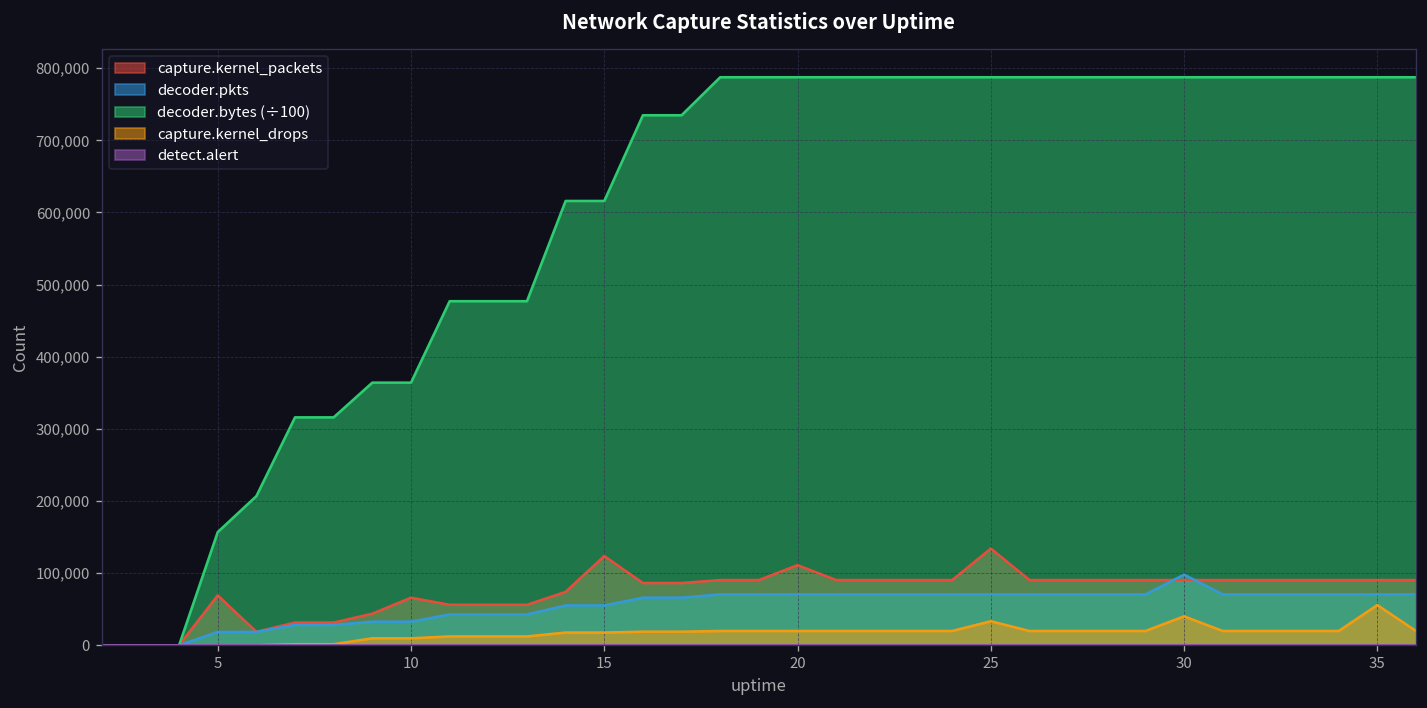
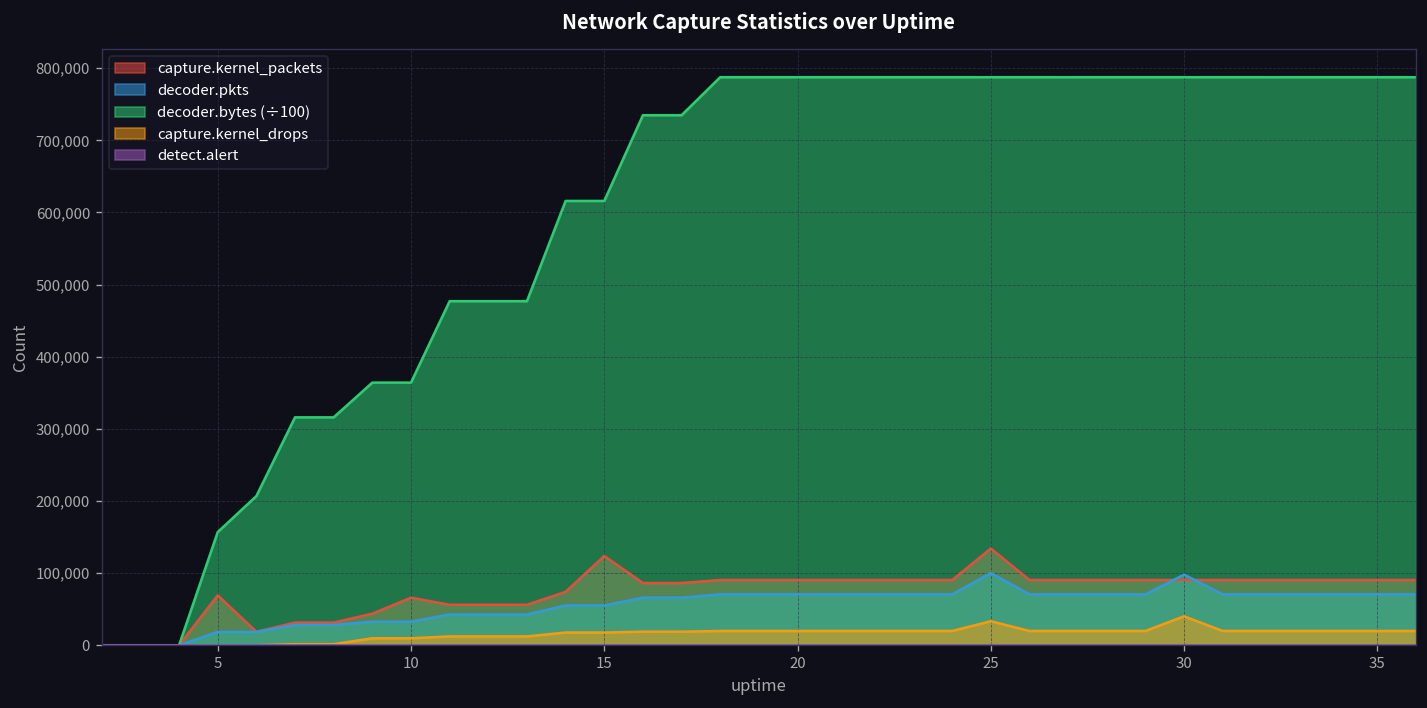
  {
    "capture.kernel_packets": {
      "5": "70,000",
      "10": "70,000",
      "15": "120,000",
-     "20": "110,000",
+     "20": "90,000",
      "25": "130,000",
      "30": "90,000",
      "35": "90,000"
    },
    "decoder.pkts": {
      "5": "20,000",
      "10": "30,000",
      "15": "60,000",
      "20": "70,000",
-     "25": "70,000",
+     "25": "100,000",
      "30": "100,000",
      "35": "70,000"
    },
    "decoder.bytes (÷100)": {
      "5": "160,000",
      "10": "360,000",
      "15": "620,000",
      "20": "790,000",
      "25": "790,000",
      "30": "790,000",
      "35": "790,000"
    },
    "capture.kernel_drops": {
      "10": "10,000",
      "15": "20,000",
      "20": "20,000",
      "25": "30,000",
      "30": "40,000",
-     "35": "60,000"
+     "35": "20,000"
    },
    "detect.alert": {
      "10": "0",
      "15": "0",
      "20": "0",
      "25": "0",
      "30": "0",
      "35": "0"
    }
  }
